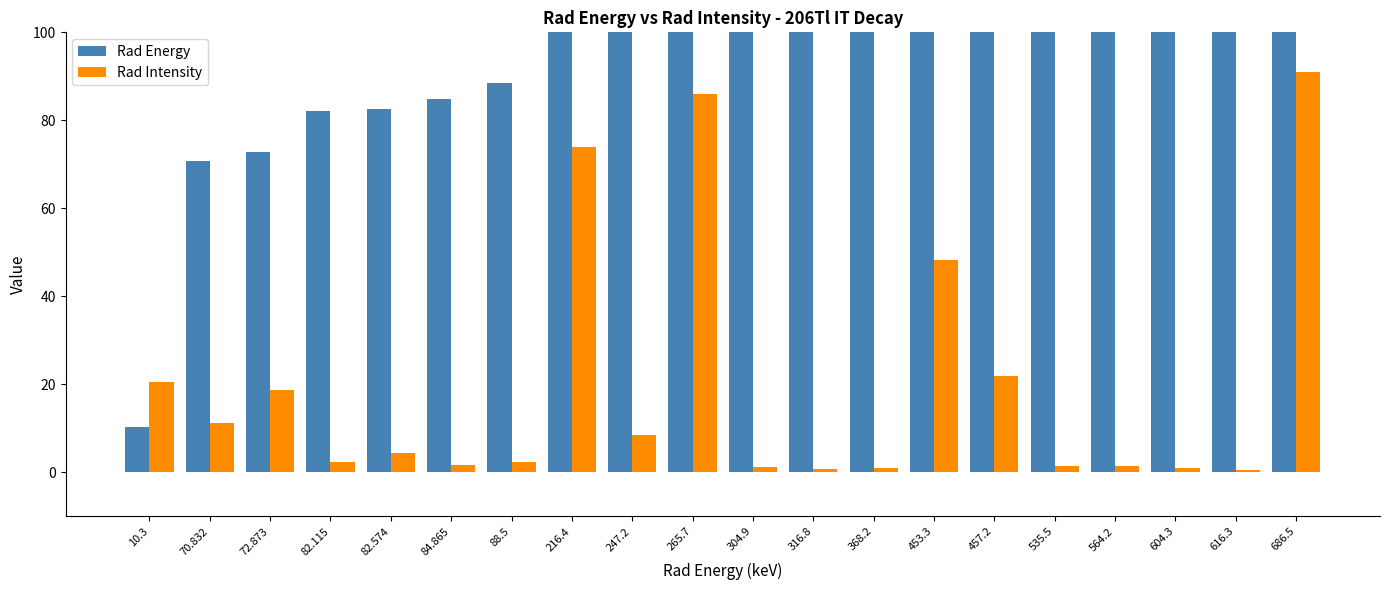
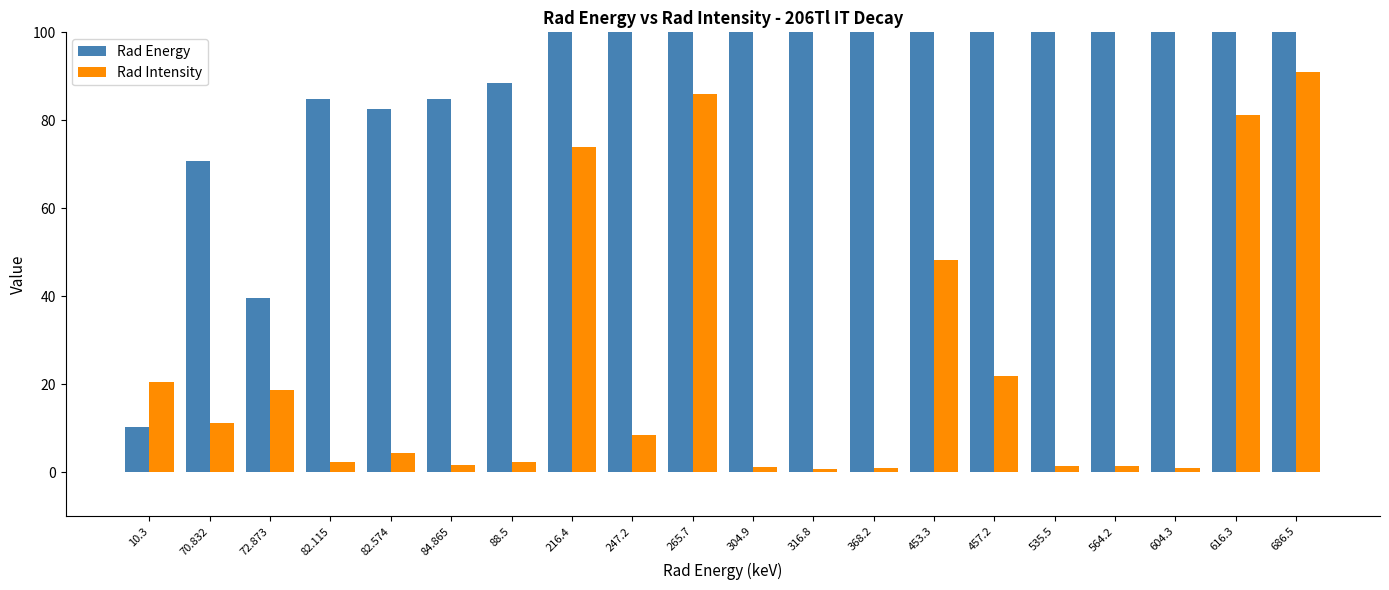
  {
    "Rad Energy": {
      "10.3": 10,
      "70.832": 71,
-     "72.873": 73,
-     "82.115": 82,
+     "72.873": 40,
+     "82.115": 85,
      "82.574": 83,
      "84.865": 85,
      "88.5": 89
    },
    "Rad Intensity": {
      "10.3": 21,
      "70.832": 11,
      "72.873": 19,
      "82.115": 2,
      "82.574": 4,
      "84.865": 2,
      "88.5": 2,
      "216.4": 74,
      "247.2": 8,
      "265.7": 86,
      "304.9": 1,
      "316.8": 1,
      "368.2": 1,
      "453.3": 48,
      "457.2": 22,
      "535.5": 1,
      "564.2": 2,
      "604.3": 1,
-     "616.3": 1,
+     "616.3": 81,
      "686.5": 91
    }
  }
